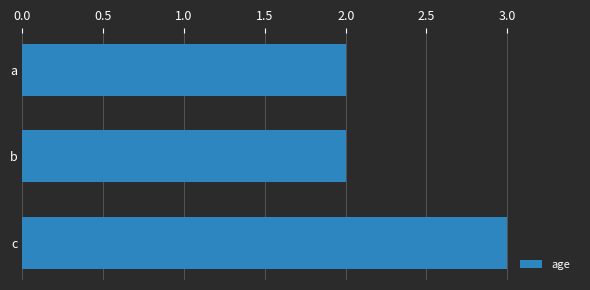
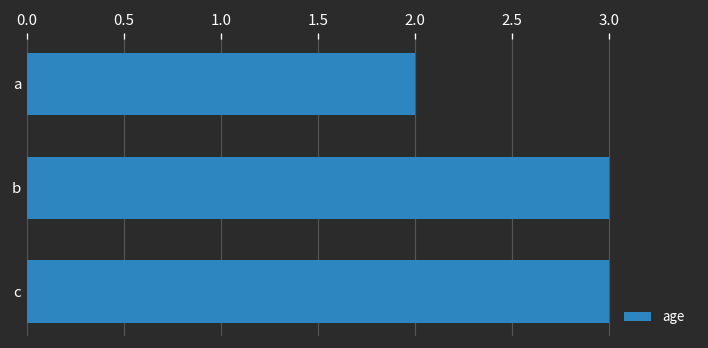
  {
    "a": 2,
-   "b": 2,
+   "b": 3,
    "c": 3
  }
